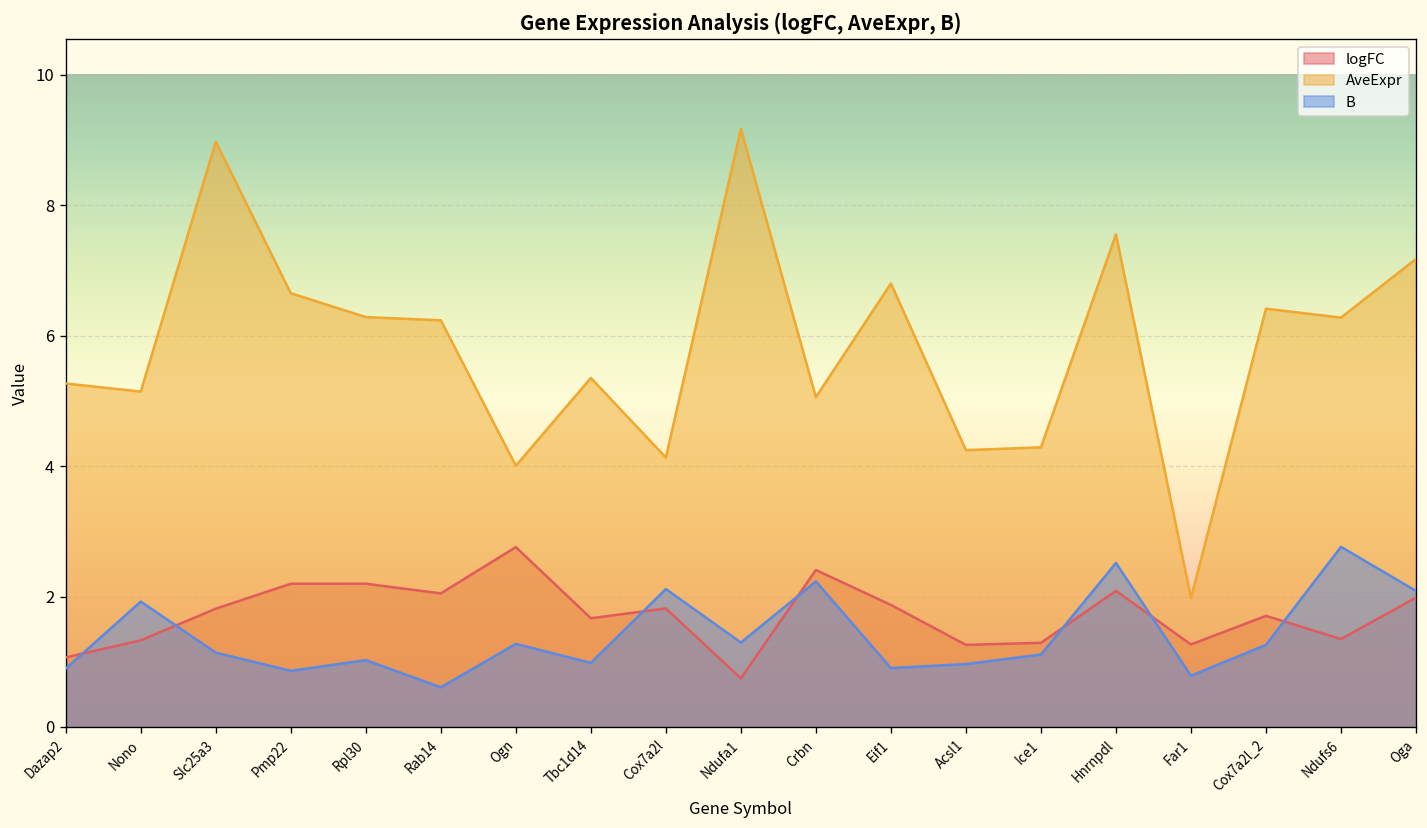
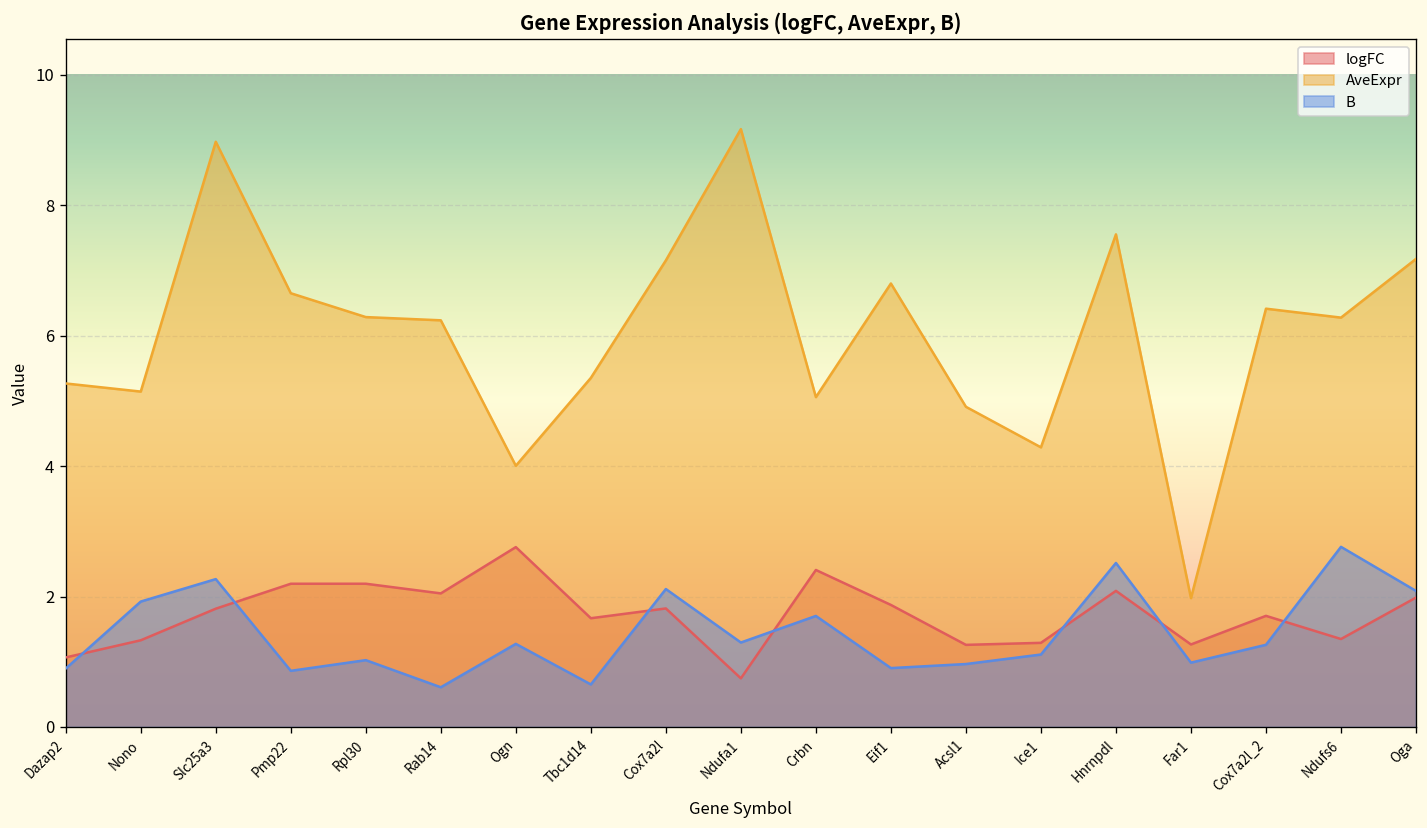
  {
    "logFC": {
      "Dazap2": 1.1,
      "Nono": 1.3,
      "Slc25a3": 1.8,
      "Pmp22": 2.2,
      "Rpl30": 2.2,
      "Rab14": 2.0,
      "Ogn": 2.8,
      "Tbc1d14": 1.7,
      "Cox7a2l": 1.8,
      "Ndufa1": 0.7,
      "Crbn": 2.4,
      "Eif1": 1.9,
      "Acsl1": 1.3,
      "Ice1": 1.3,
      "Hnrnpdl": 2.1,
      "Far1": 1.3,
      "Cox7a2l_2": 1.7,
      "Ndufs6": 1.3,
      "Oga": 2.0
    },
    "AveExpr": {
      "Dazap2": 5.3,
      "Nono": 5.1,
      "Slc25a3": 9.0,
      "Pmp22": 6.7,
      "Rpl30": 6.3,
      "Rab14": 6.2,
      "Ogn": 4.0,
      "Tbc1d14": 5.4,
-     "Cox7a2l": 4.1,
+     "Cox7a2l": 7.2,
      "Ndufa1": 9.2,
      "Crbn": 5.1,
      "Eif1": 6.8,
-     "Acsl1": 4.2,
+     "Acsl1": 4.9,
      "Ice1": 4.3,
      "Hnrnpdl": 7.6,
      "Far1": 2.0,
      "Cox7a2l_2": 6.4,
      "Ndufs6": 6.3,
      "Oga": 7.2
    },
    "B": {
      "Dazap2": 0.9,
      "Nono": 1.9,
-     "Slc25a3": 1.1,
+     "Slc25a3": 2.3,
      "Pmp22": 0.9,
      "Rpl30": 1.0,
      "Rab14": 0.6,
      "Ogn": 1.3,
-     "Tbc1d14": 1.0,
+     "Tbc1d14": 0.7,
      "Cox7a2l": 2.1,
      "Ndufa1": 1.3,
-     "Crbn": 2.2,
+     "Crbn": 1.7,
      "Eif1": 0.9,
      "Acsl1": 1.0,
      "Ice1": 1.1,
      "Hnrnpdl": 2.5,
-     "Far1": 0.8,
+     "Far1": 1.0,
      "Cox7a2l_2": 1.3,
      "Ndufs6": 2.8,
      "Oga": 2.1
    }
  }
